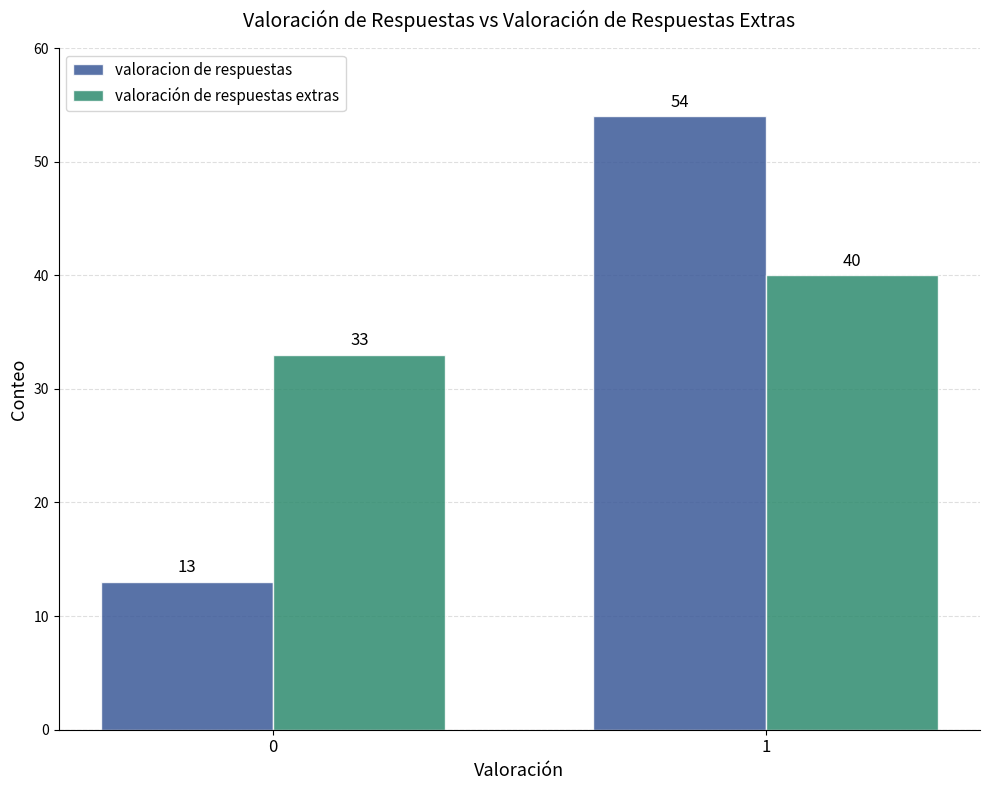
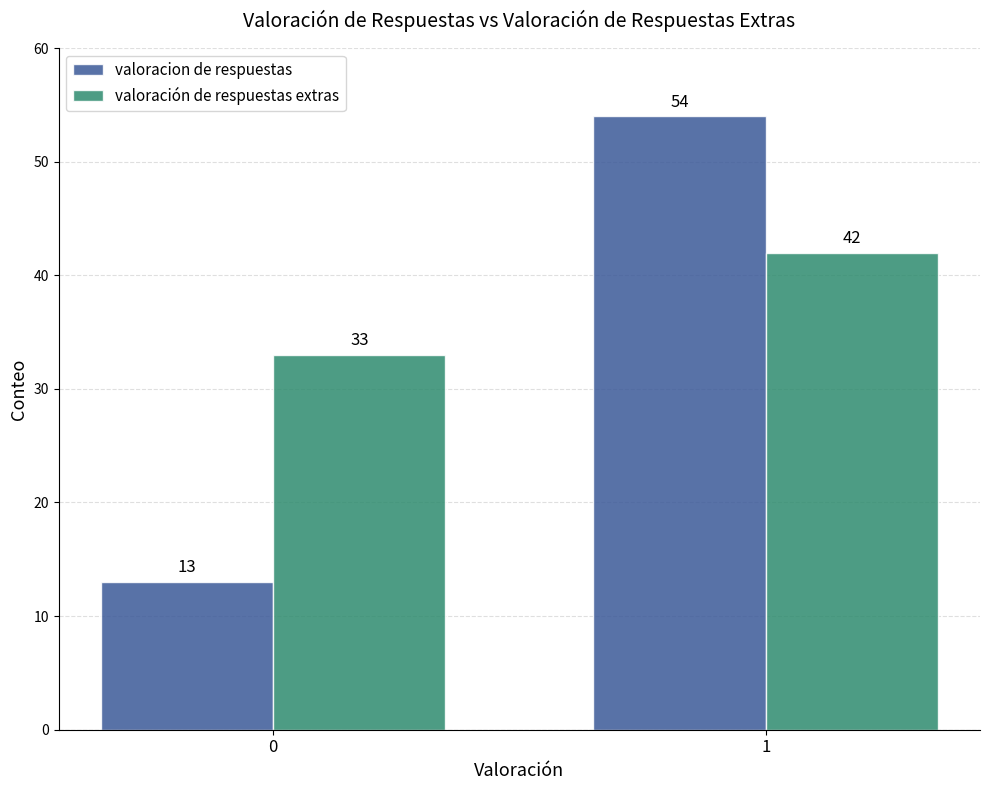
  {
    "valoracion de respuestas": {
      "0": 13,
      "1": 54
    },
    "valoración de respuestas extras": {
      "0": 33,
-     "1": 40
+     "1": 42
    }
  }
